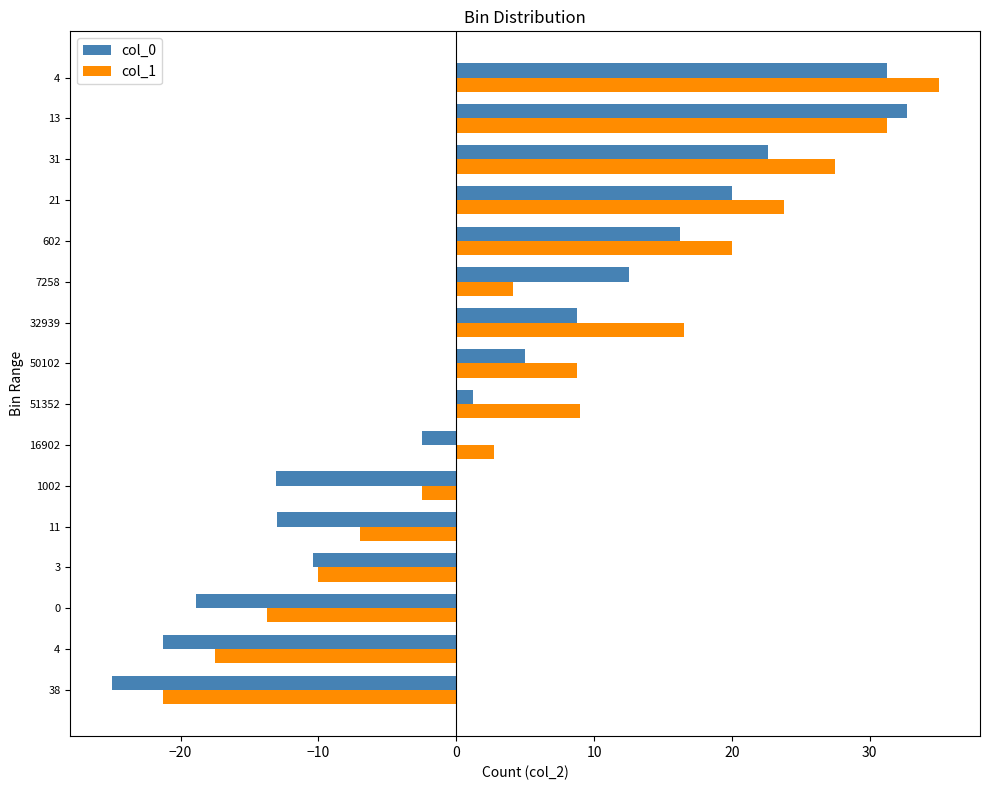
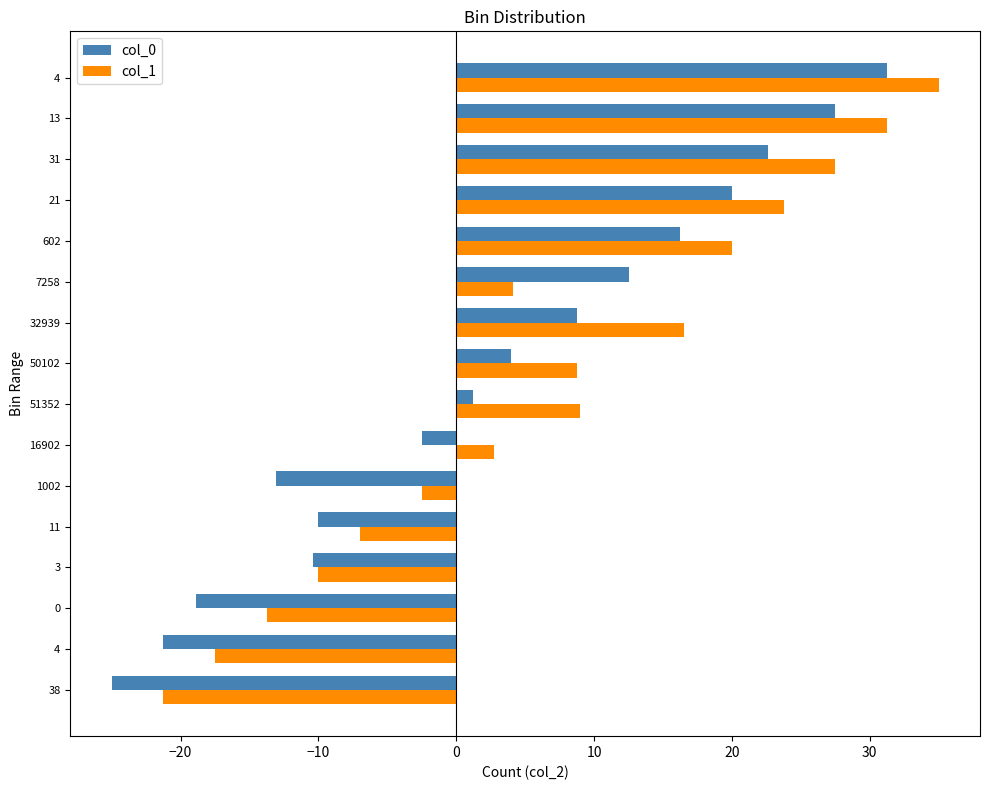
  {
    "col_0": {
-     "13": 32.7,
+     "13": 27.5,
      "31": 22.6,
      "21": 20.0,
      "602": 16.3,
      "7258": 12.5,
      "32939": 8.8,
-     "50102": 5,
+     "50102": 4,
      "51352": 1.3,
      "16902": -2.5,
      "1002": -13.1,
-     "11": -13,
+     "11": -10,
      "3": -10.4,
      "0": -18.9,
      "38": -25.0
    },
    "col_1": {
      "13": 31.3,
      "31": 27.5,
      "21": 23.8,
      "602": 20.0,
      "7258": 4.1,
      "32939": 16.5,
      "50102": 8.8,
      "51352": 9.0,
      "16902": 2.7,
      "1002": -2.5,
      "11": -7.0,
      "3": -10.0,
      "0": -13.8,
      "38": -21.3
    }
  }
